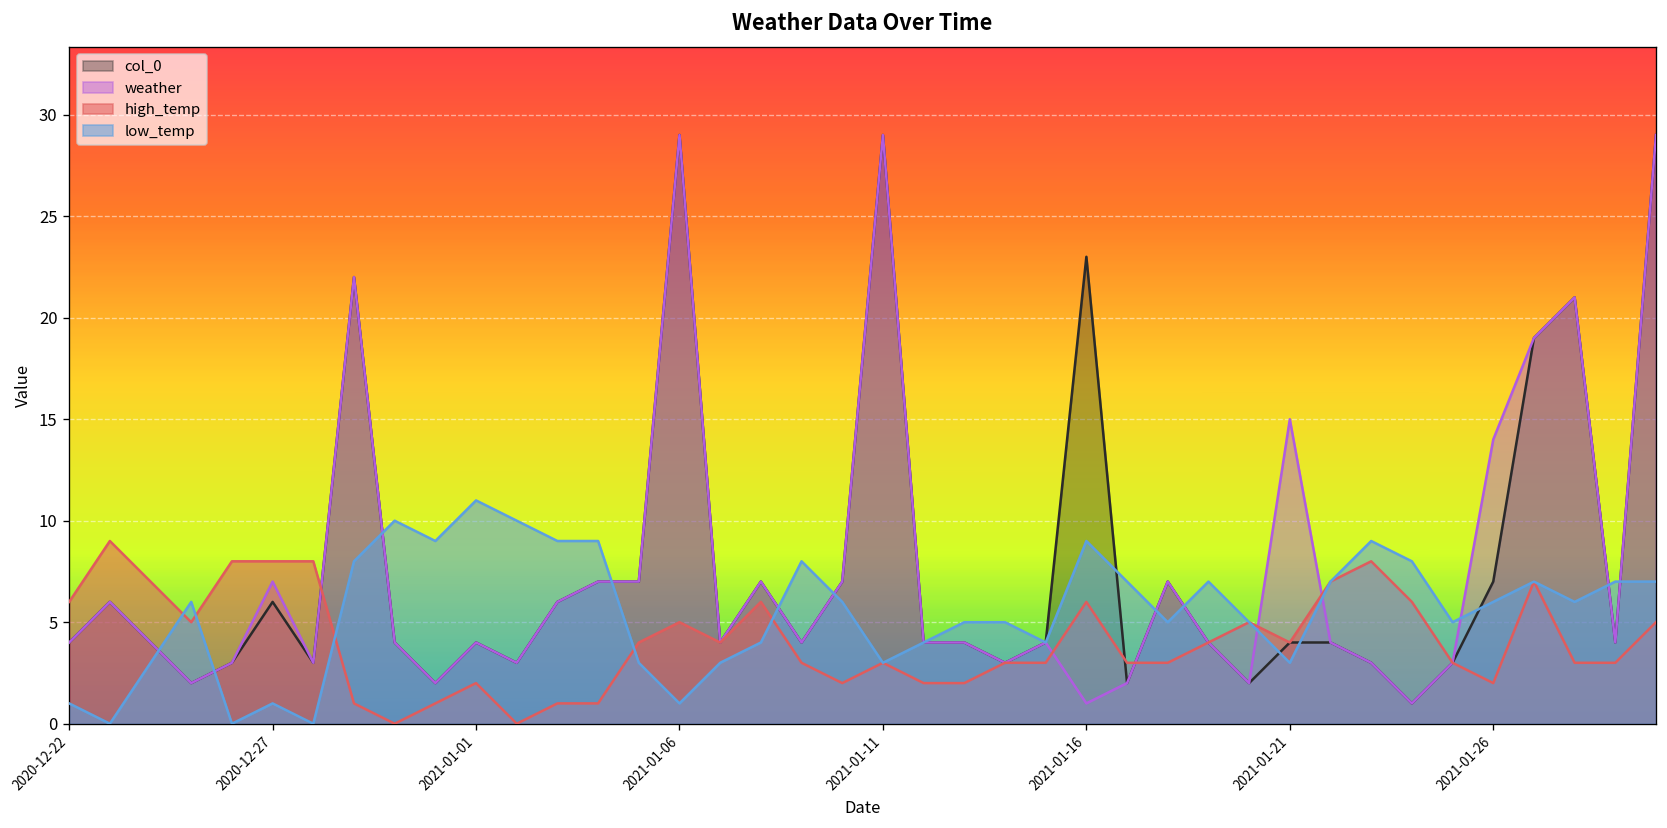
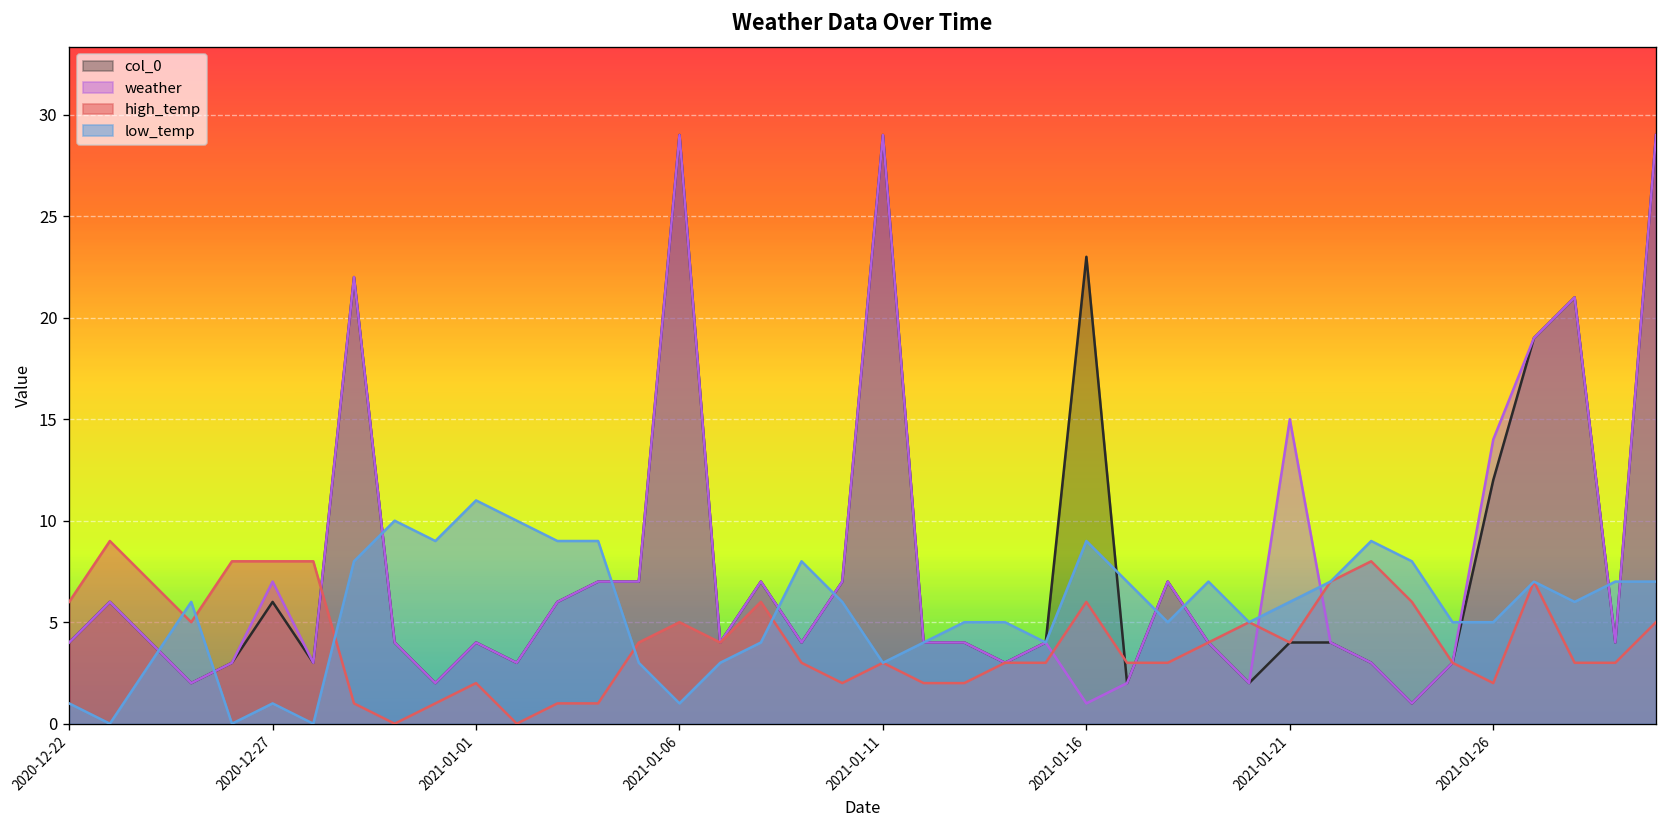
  {
    "col_0": {
      "2020-12-27": 6,
      "2021-01-16": 23,
-     "2021-01-26": 7
+     "2021-01-26": 12
    },
    "weather": {
      "2020-12-27": 7,
      "2021-01-16": 1,
      "2021-01-21": 15,
      "2021-01-26": 14
    },
    "high_temp": {
      "2020-12-22": 6,
      "2020-12-27": 8,
      "2021-01-01": 2,
      "2021-01-06": 5,
      "2021-01-16": 6,
      "2021-01-26": 2
    },
    "low_temp": {
      "2020-12-22": 1,
      "2020-12-27": 1,
      "2021-01-01": 11,
      "2021-01-06": 1,
      "2021-01-16": 9,
-     "2021-01-21": 3,
-     "2021-01-26": 6
+     "2021-01-21": 6,
+     "2021-01-26": 5
    }
  }
